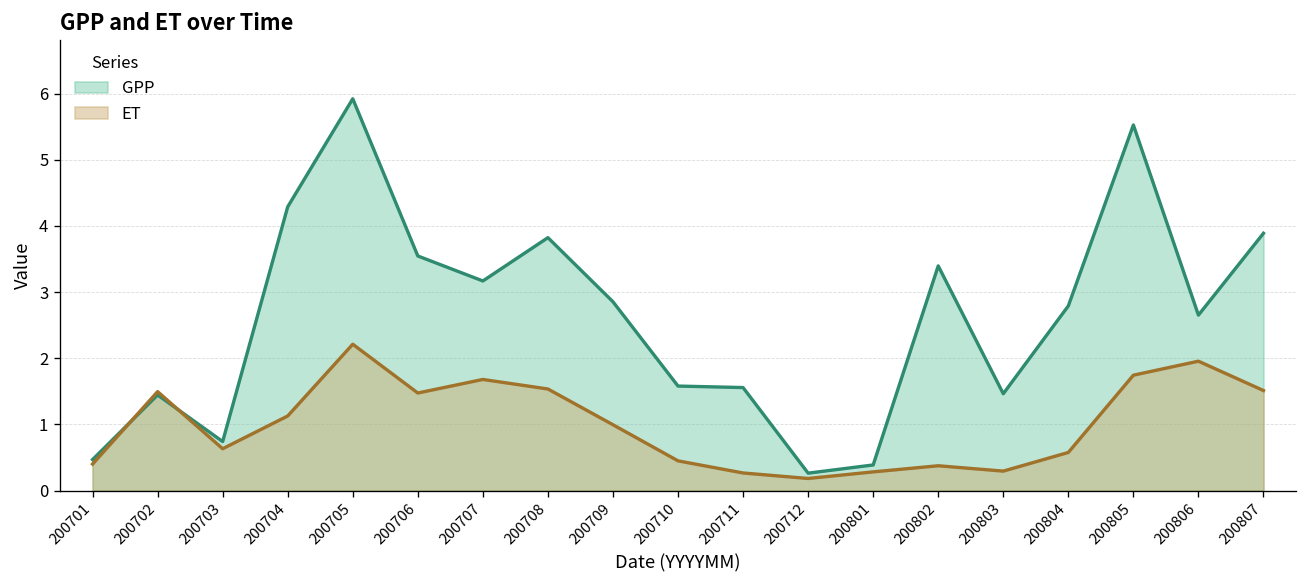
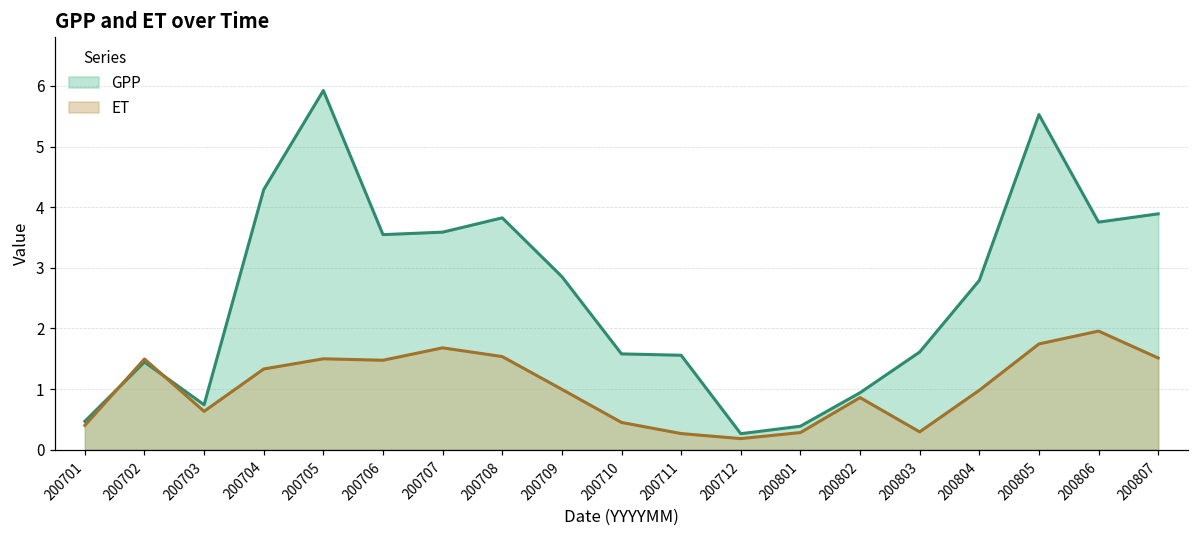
  {
    "GPP": {
      "200701": 0.5,
      "200702": 1.4,
      "200703": 0.7,
      "200704": 4.3,
      "200705": 5.9,
      "200706": 3.5,
-     "200707": 3.2,
+     "200707": 3.6,
      "200708": 3.8,
      "200709": 2.9,
      "200710": 1.6,
      "200711": 1.6,
      "200712": 0.3,
      "200801": 0.4,
-     "200802": 3.4,
-     "200803": 1.5,
+     "200802": 0.9,
+     "200803": 1.6,
      "200804": 2.8,
      "200805": 5.5,
-     "200806": 2.7,
+     "200806": 3.8,
      "200807": 3.9
    },
    "ET": {
      "200701": 0.4,
      "200702": 1.5,
      "200703": 0.6,
-     "200704": 1.1,
-     "200705": 2.2,
+     "200704": 1.3,
+     "200705": 1.5,
      "200706": 1.5,
      "200707": 1.7,
      "200708": 1.5,
      "200709": 1.0,
      "200710": 0.4,
      "200711": 0.3,
      "200712": 0.2,
      "200801": 0.3,
-     "200802": 0.4,
+     "200802": 0.9,
      "200803": 0.3,
-     "200804": 0.6,
+     "200804": 1.0,
      "200805": 1.7,
      "200806": 2.0,
      "200807": 1.5
    }
  }
